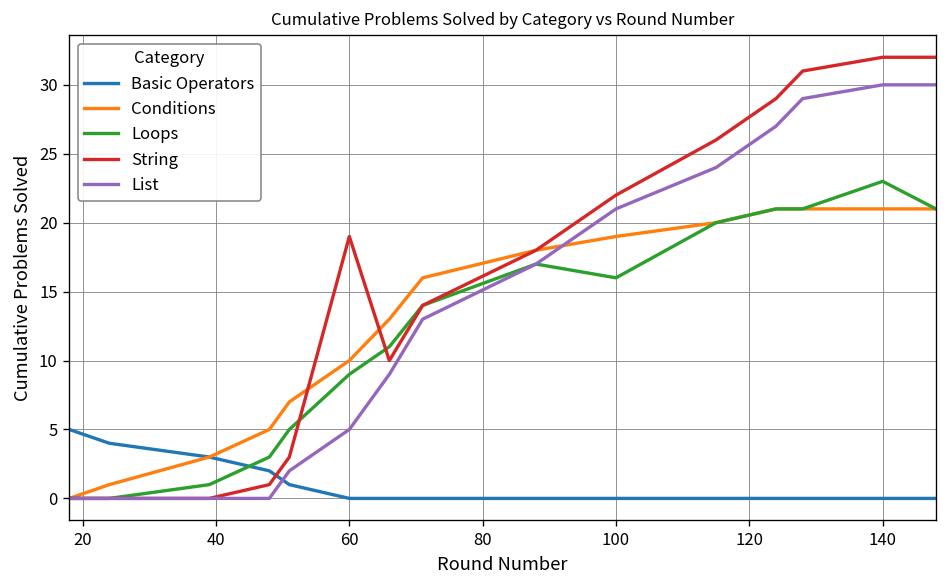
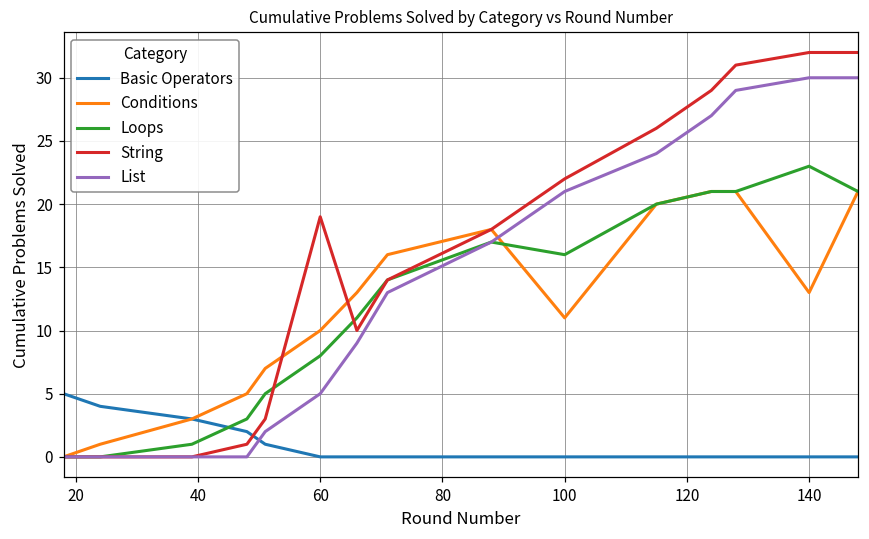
  {
    "Basic Operators": {
      "60": 0,
      "100": 0,
      "140": 0
    },
    "Conditions": {
      "60": 10,
-     "100": 19,
-     "140": 21
+     "100": 11,
+     "140": 13
    },
    "Loops": {
-     "60": 9,
+     "60": 8,
      "100": 16,
      "140": 23
    },
    "String": {
      "60": 19,
      "100": 22,
      "140": 32
    },
    "List": {
      "60": 5,
      "100": 21,
      "140": 30
    }
  }
